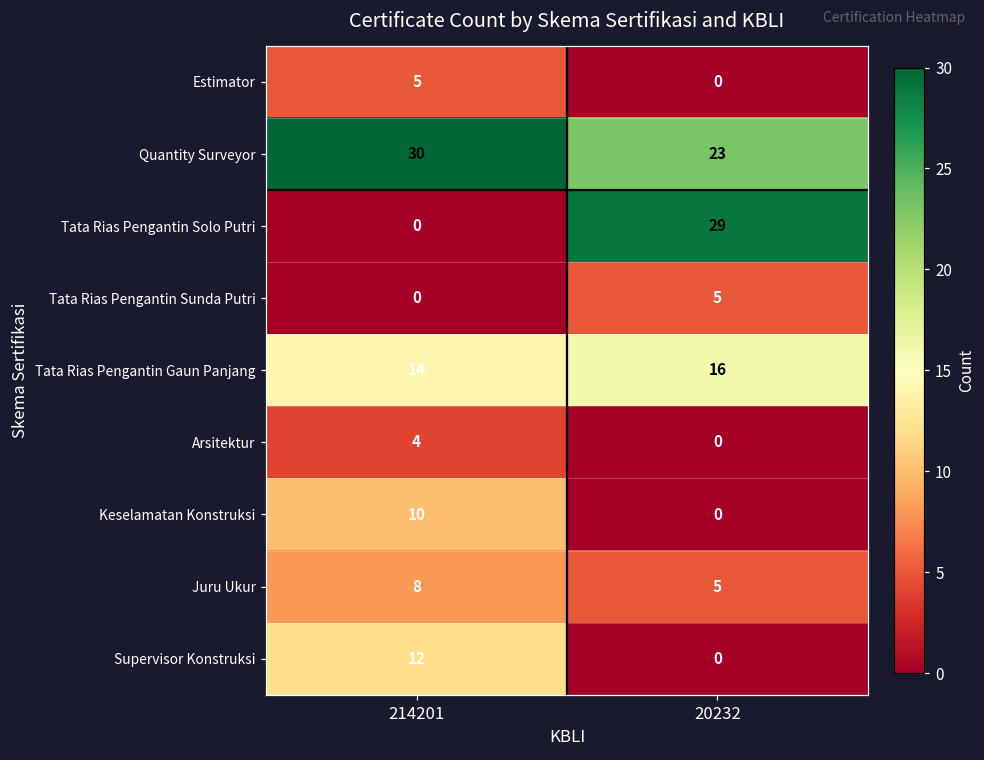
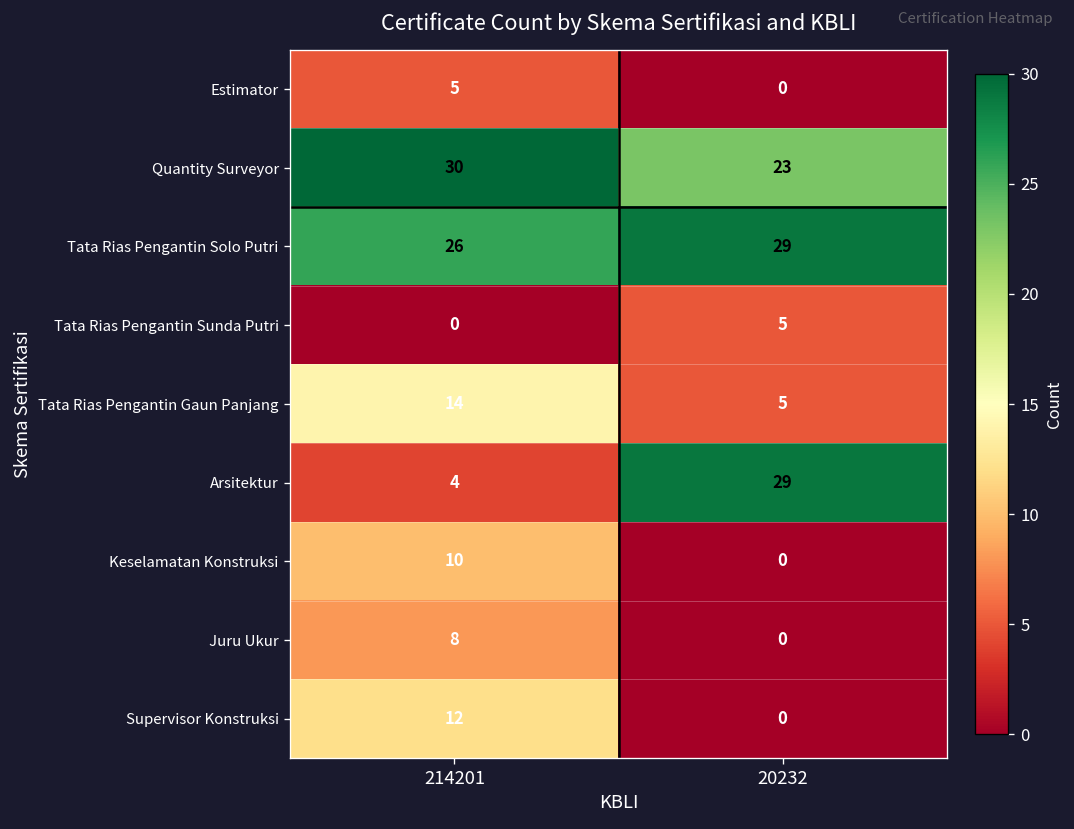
  {
    "Estimator": {
      "214201": 5,
      "20232": 0
    },
    "Quantity Surveyor": {
      "214201": 30,
      "20232": 23
    },
    "Tata Rias Pengantin Solo Putri": {
-     "214201": 0,
+     "214201": 26,
      "20232": 29
    },
    "Tata Rias Pengantin Sunda Putri": {
      "214201": 0,
      "20232": 5
    },
    "Tata Rias Pengantin Gaun Panjang": {
      "214201": 14,
-     "20232": 16
+     "20232": 5
    },
    "Arsitektur": {
      "214201": 4,
-     "20232": 0
+     "20232": 29
    },
    "Keselamatan Konstruksi": {
      "214201": 10,
      "20232": 0
    },
    "Juru Ukur": {
      "214201": 8,
-     "20232": 5
+     "20232": 0
    },
    "Supervisor Konstruksi": {
      "214201": 12,
      "20232": 0
    }
  }
